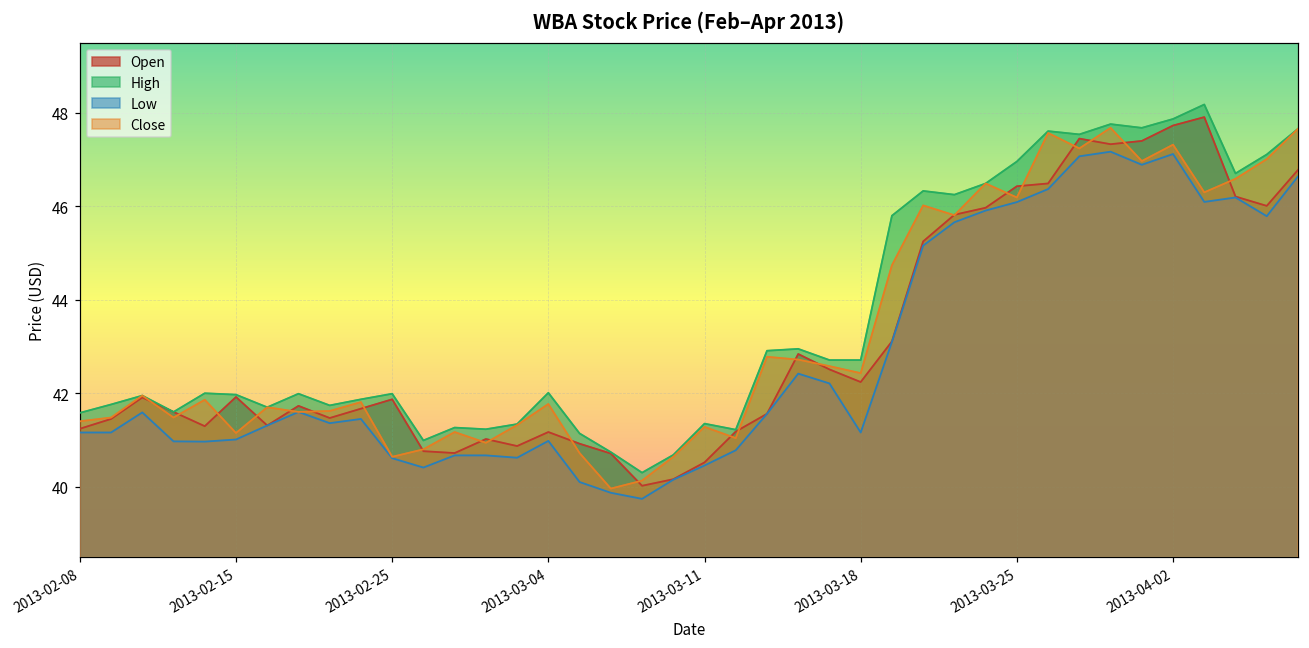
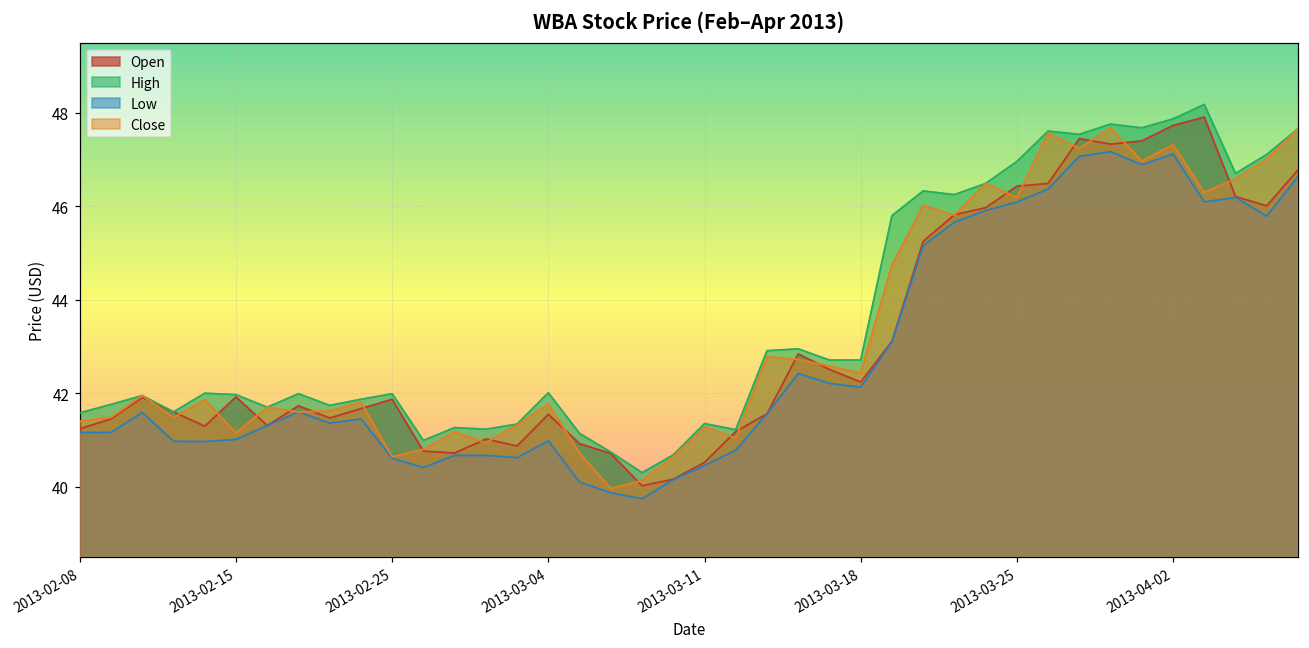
  {
    "Open": {
      "2013-02-08": 41.2,
      "2013-02-25": 41.9,
-     "2013-03-04": 41.2,
+     "2013-03-04": 41.6,
      "2013-03-11": 40.5,
      "2013-03-18": 42.2,
      "2013-03-25": 46.4,
      "2013-04-02": 47.7
    },
    "High": {
      "2013-02-08": 41.6,
      "2013-02-25": 42.0,
      "2013-03-04": 42.0,
      "2013-03-11": 41.4,
      "2013-03-18": 42.7,
      "2013-03-25": 47.0,
      "2013-04-02": 47.9
    },
    "Low": {
      "2013-02-08": 41.2,
      "2013-02-15": 41.0,
      "2013-03-04": 41.0,
      "2013-03-11": 40.5,
-     "2013-03-18": 41.2,
+     "2013-03-18": 42.1,
      "2013-03-25": 46.1,
      "2013-04-02": 47.1
    },
    "Close": {
      "2013-02-08": 41.4,
      "2013-02-15": 41.2,
      "2013-03-04": 41.8,
      "2013-03-11": 41.3,
      "2013-03-18": 42.4,
      "2013-03-25": 46.2,
      "2013-04-02": 47.3
    }
  }
